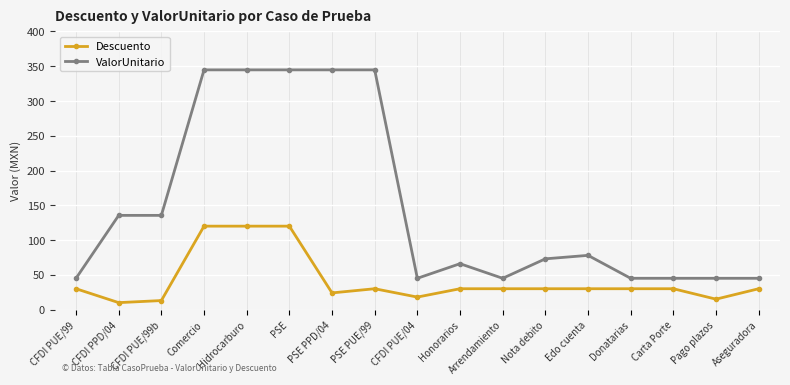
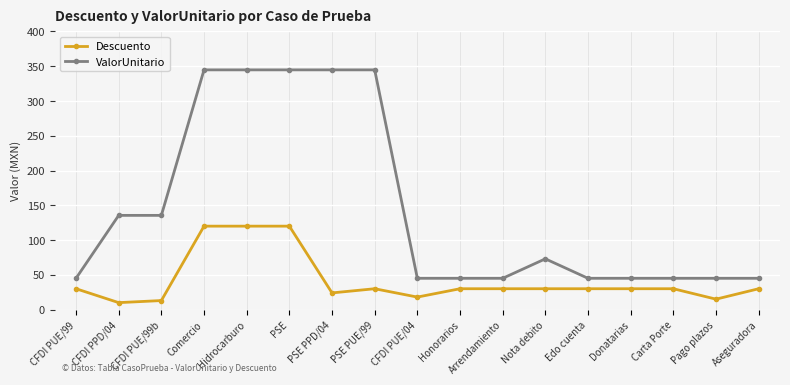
  {
    "Descuento": {
      "CFDI PUE/99": 30,
      "CFDI PPD/04": 10,
      "CFDI PUE/99b": 10,
      "Comercio": 120,
      "Hidrocarburo": 120,
      "PSE": 120,
      "PSE PPD/04": 20,
      "PSE PUE/99": 30,
      "CFDI PUE/04": 20,
      "Honorarios": 30,
      "Arrendamiento": 30,
      "Nota debito": 30,
      "Edo cuenta": 30,
      "Donatarias": 30,
      "Carta Porte": 30,
      "Pago plazos": 20,
      "Aseguradora": 30
    },
    "ValorUnitario": {
      "CFDI PUE/99": 50,
      "CFDI PPD/04": 140,
      "CFDI PUE/99b": 140,
      "Comercio": 340,
      "Hidrocarburo": 340,
      "PSE": 340,
      "PSE PPD/04": 340,
      "PSE PUE/99": 340,
      "CFDI PUE/04": 50,
-     "Honorarios": 70,
+     "Honorarios": 50,
      "Arrendamiento": 50,
      "Nota debito": 70,
-     "Edo cuenta": 80,
+     "Edo cuenta": 50,
      "Donatarias": 50,
      "Carta Porte": 50,
      "Pago plazos": 50,
      "Aseguradora": 50
    }
  }
